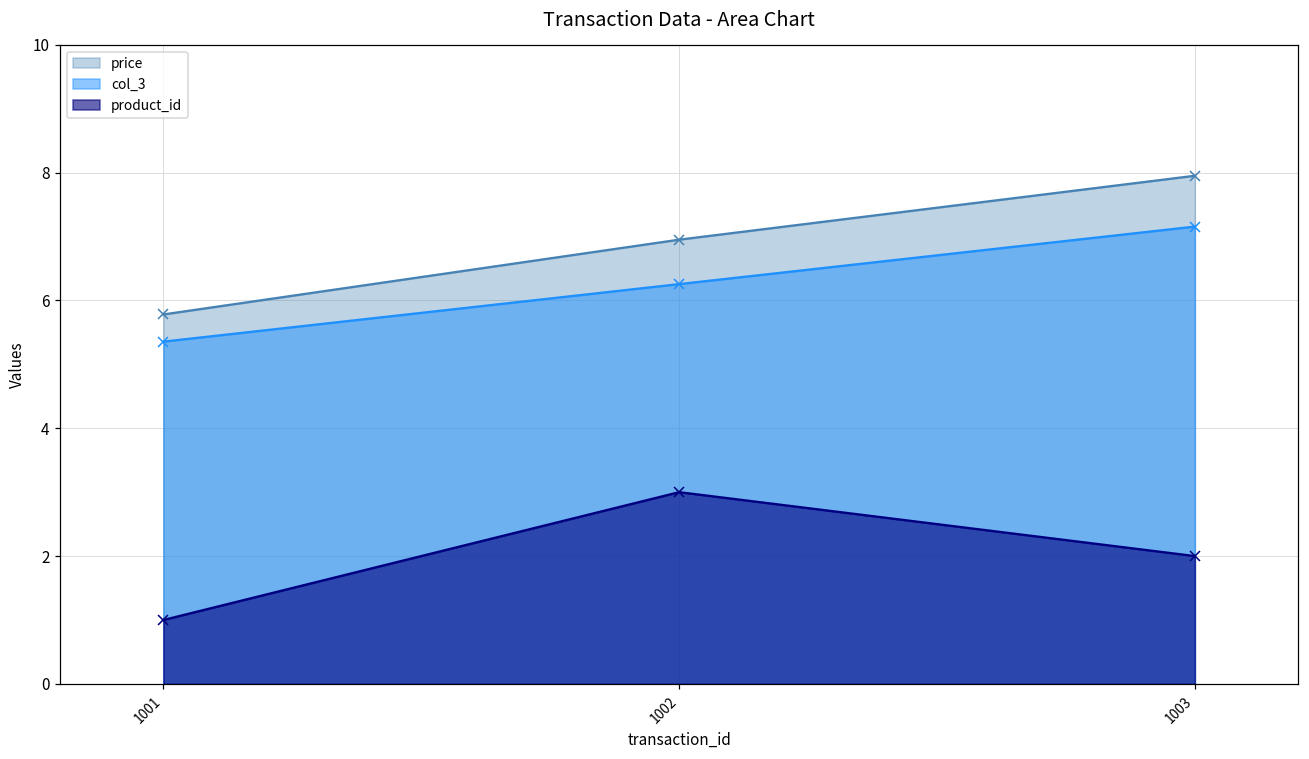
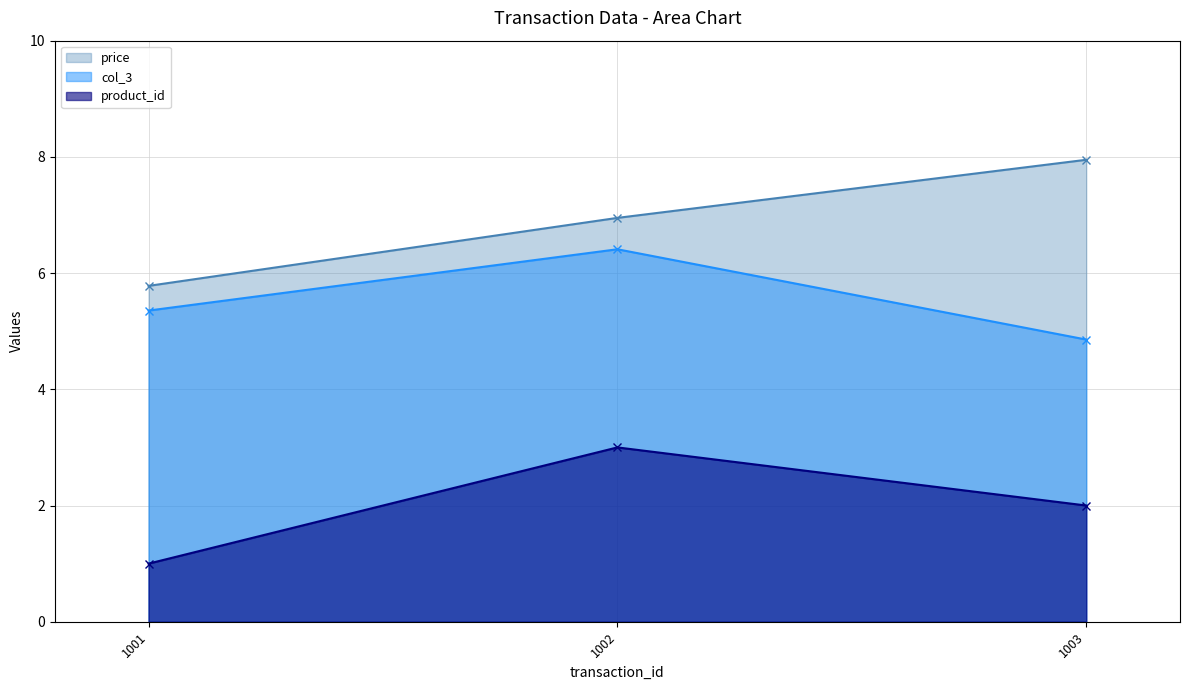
  {
    "price": {
      "1001": 5.8,
      "1002": 7.0,
      "1003": 8.0
    },
    "col_3": {
      "1001": 5.4,
-     "1002": 6.3,
-     "1003": 7.2
+     "1002": 6.4,
+     "1003": 4.9
    },
    "product_id": {
      "1001": 1.0,
      "1002": 3.0,
      "1003": 2.0
    }
  }
